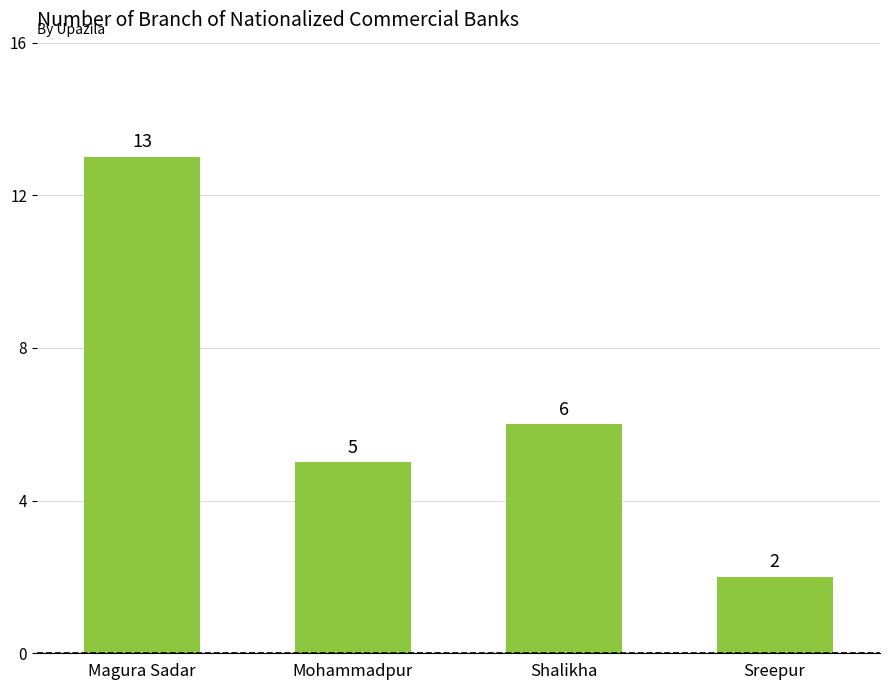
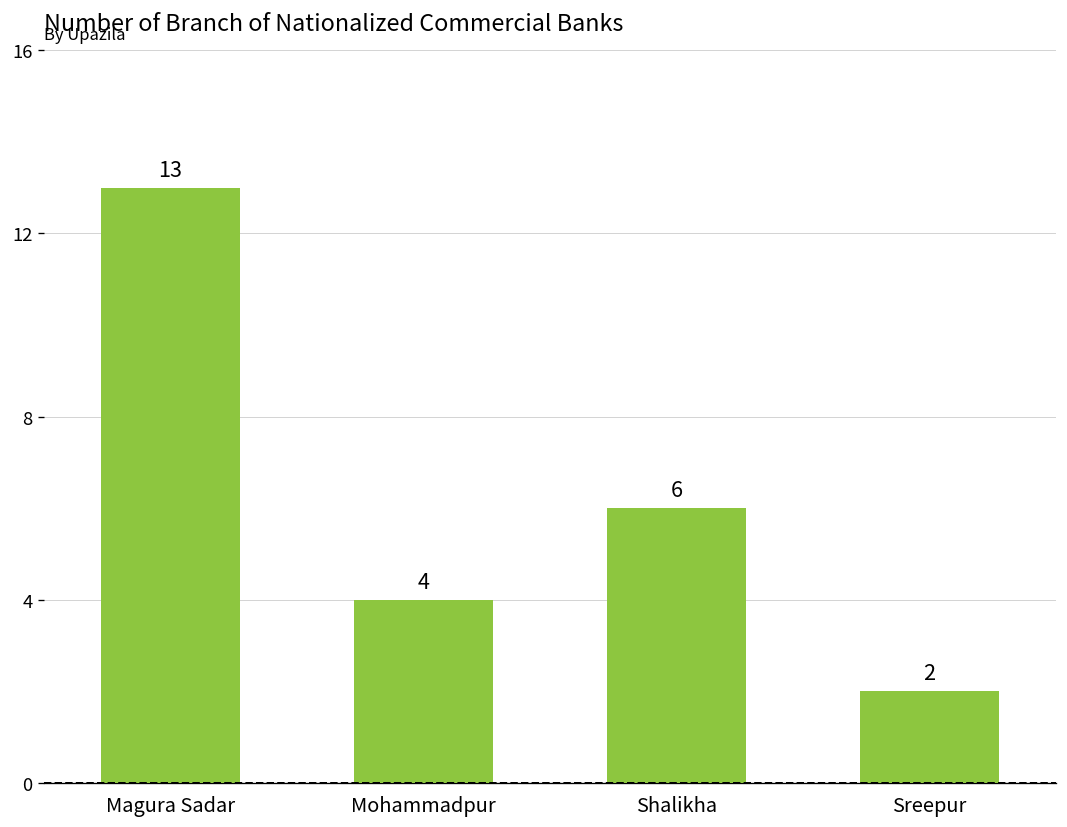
  {
    "Magura Sadar": 13,
-   "Mohammadpur": 5,
+   "Mohammadpur": 4,
    "Shalikha": 6,
    "Sreepur": 2
  }
